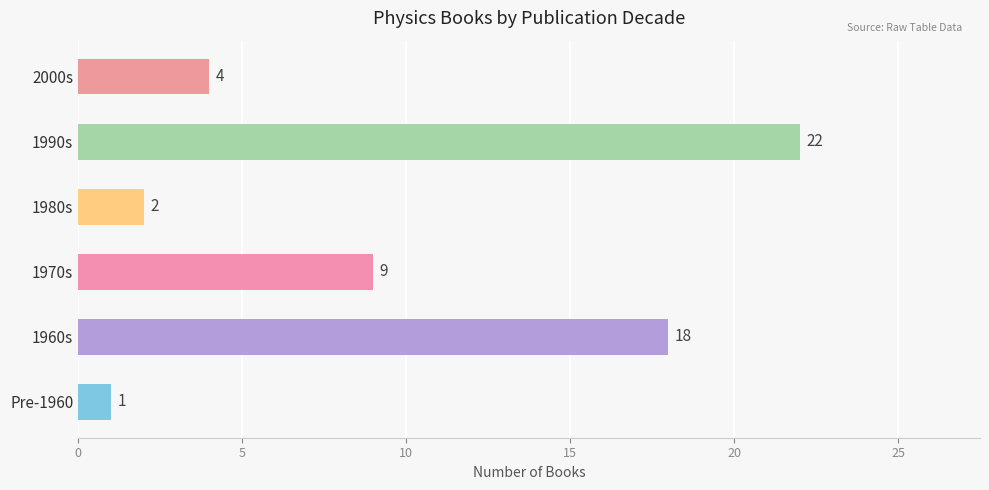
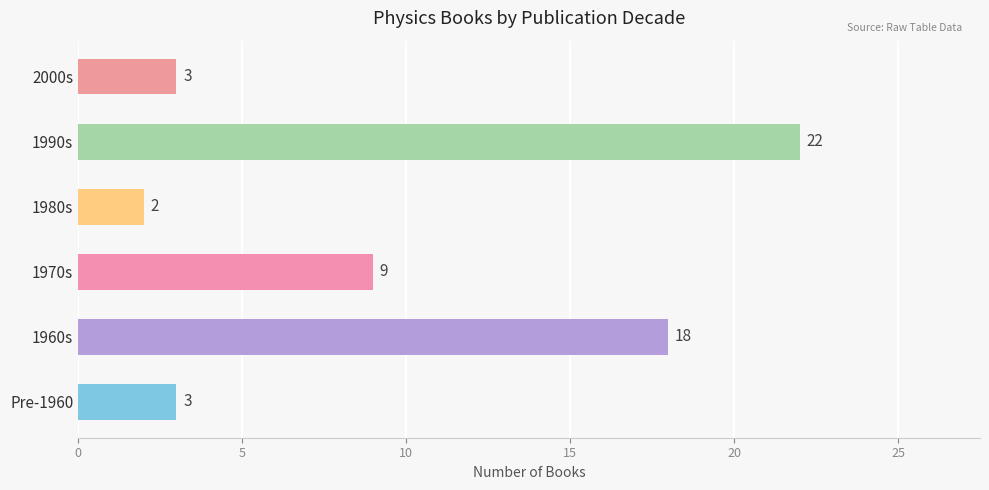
  {
-   "2000s": 4,
+   "2000s": 3,
    "1990s": 22,
    "1980s": 2,
    "1970s": 9,
    "1960s": 18,
-   "Pre-1960": 1
+   "Pre-1960": 3
  }
